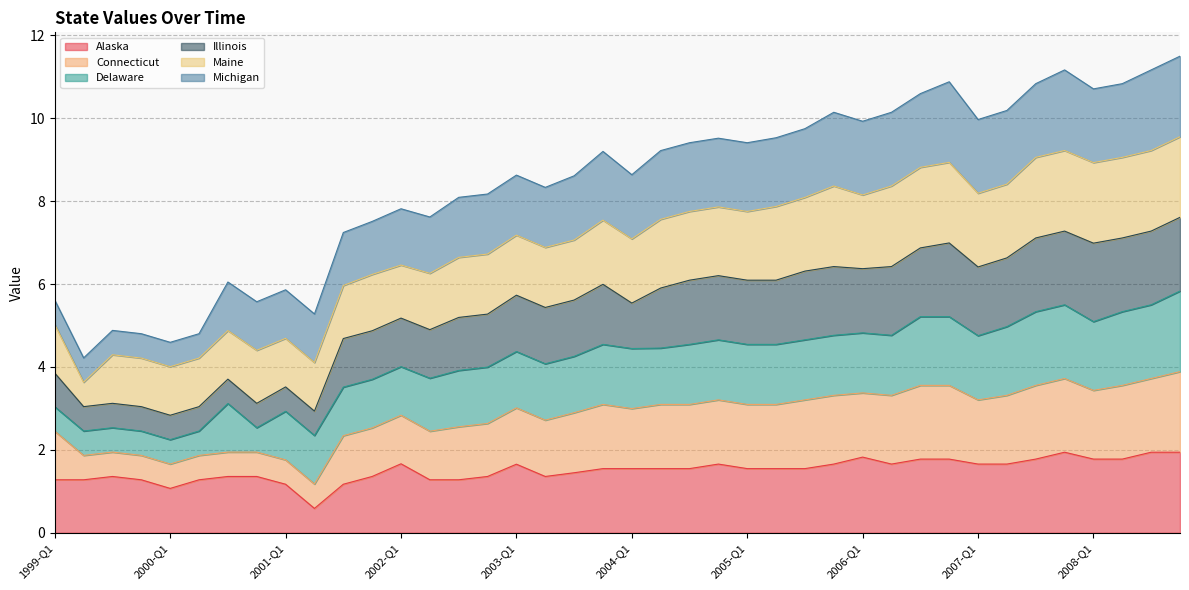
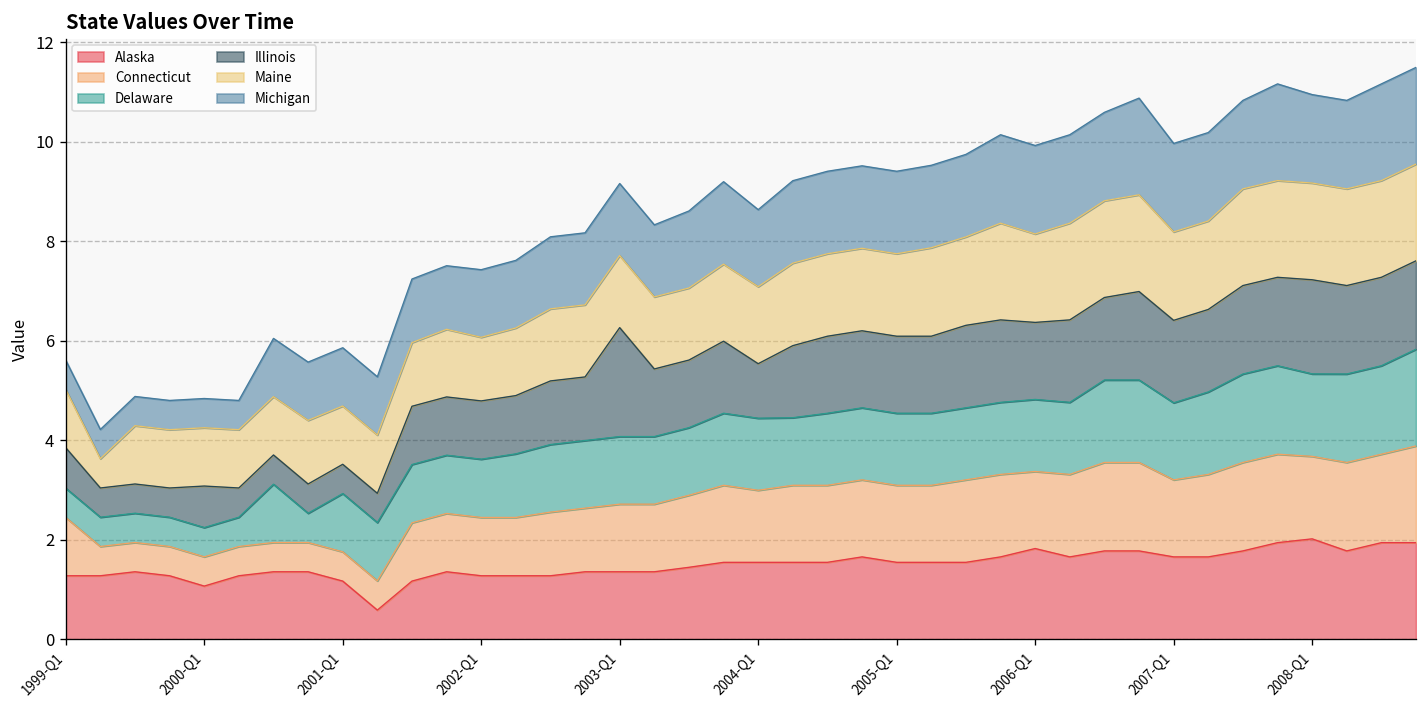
  {
    "Alaska": {
      "1999-Q1": 1.3,
      "2000-Q1": 1.1,
      "2001-Q1": 1.2,
-     "2002-Q1": 1.7,
-     "2003-Q1": 1.7,
+     "2002-Q1": 1.3,
+     "2003-Q1": 1.4,
      "2004-Q1": 1.5,
      "2005-Q1": 1.5,
      "2006-Q1": 1.8,
      "2007-Q1": 1.7,
-     "2008-Q1": 1.8
+     "2008-Q1": 2.0
    },
    "Illinois": {
      "1999-Q1": 0.8,
-     "2000-Q1": 0.6,
+     "2000-Q1": 0.8,
      "2001-Q1": 0.6,
      "2002-Q1": 1.2,
-     "2003-Q1": 1.4,
+     "2003-Q1": 2.2,
      "2004-Q1": 1.1,
      "2005-Q1": 1.5,
      "2006-Q1": 1.5,
      "2007-Q1": 1.7,
      "2008-Q1": 1.9
    }
  }
